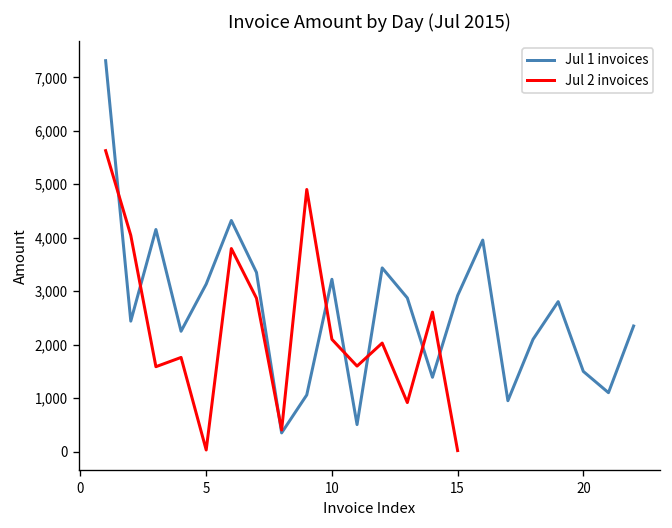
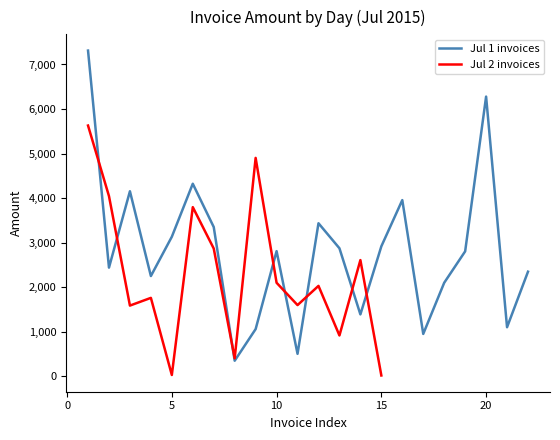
  {
    "Jul 1 invoices": {
      "5": "3,100",
-     "10": "3,200",
+     "10": "2,800",
      "15": "2,900",
-     "20": "1,500"
+     "20": "6,300"
    },
    "Jul 2 invoices": {
      "5": "0",
      "10": "2,100",
      "15": "0"
    }
  }
